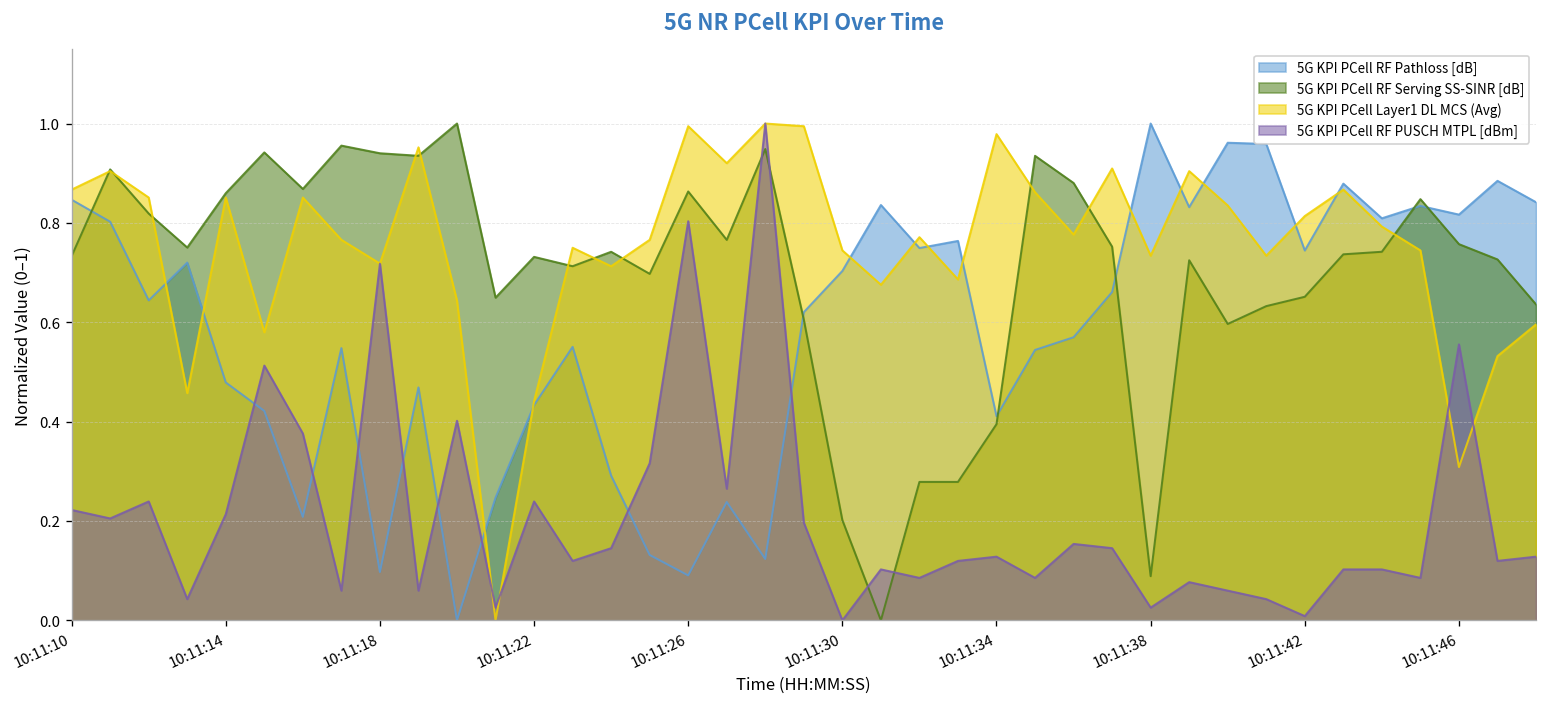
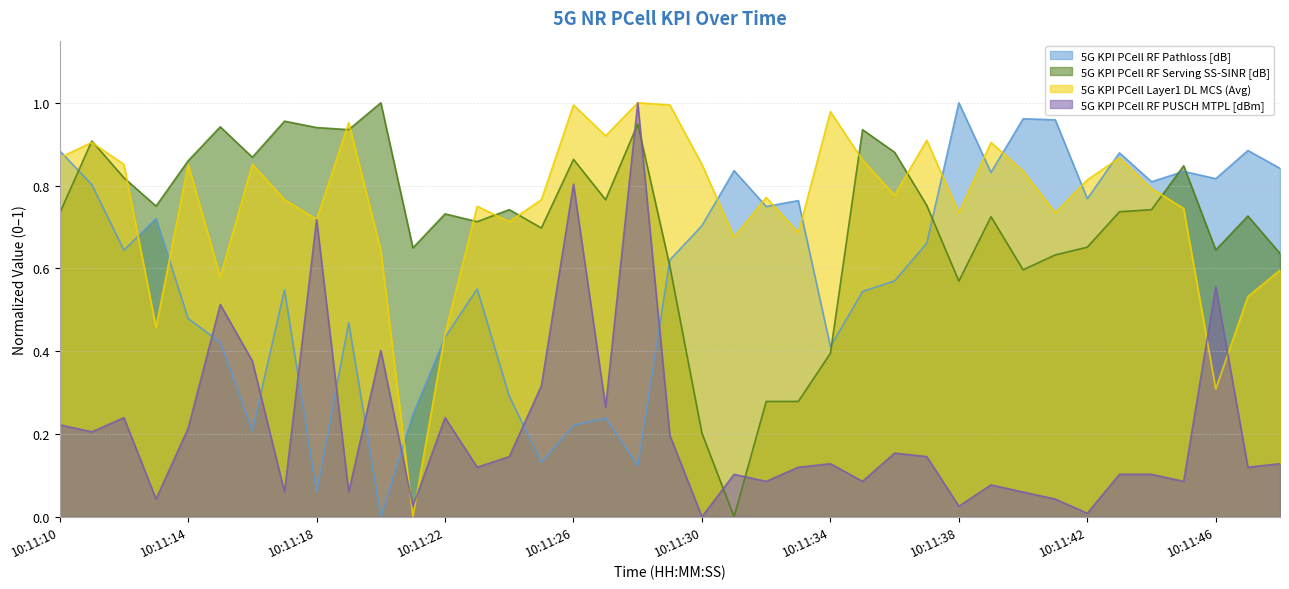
  {
    "5G KPI PCell RF Pathloss [dB]": {
-     "10:11:10": 0.85,
+     "10:11:10": 0.88,
      "10:11:14": 0.48,
-     "10:11:18": 0.10,
+     "10:11:18": 0.06,
      "10:11:22": 0.43,
-     "10:11:26": 0.09,
+     "10:11:26": 0.22,
      "10:11:30": 0.70,
      "10:11:34": 0.41,
      "10:11:38": 1.00,
-     "10:11:42": 0.74,
+     "10:11:42": 0.77,
      "10:11:46": 0.82
    },
    "5G KPI PCell RF Serving SS-SINR [dB]": {
      "10:11:10": 0.73,
      "10:11:14": 0.86,
      "10:11:18": 0.94,
      "10:11:22": 0.73,
      "10:11:26": 0.86,
      "10:11:30": 0.20,
      "10:11:34": 0.39,
-     "10:11:38": 0.09,
+     "10:11:38": 0.57,
      "10:11:42": 0.65,
-     "10:11:46": 0.76
+     "10:11:46": 0.64
    },
    "5G KPI PCell Layer1 DL MCS (Avg)": {
      "10:11:10": 0.87,
      "10:11:14": 0.85,
      "10:11:22": 0.44,
      "10:11:26": 0.99,
-     "10:11:30": 0.74,
+     "10:11:30": 0.85,
      "10:11:34": 0.98,
      "10:11:38": 0.73,
      "10:11:42": 0.81,
      "10:11:46": 0.31
    },
    "5G KPI PCell RF PUSCH MTPL [dBm]": {
      "10:11:10": 0.22,
      "10:11:14": 0.21,
      "10:11:22": 0.24,
      "10:11:26": 0.80,
      "10:11:30": 0.00,
      "10:11:34": 0.13,
      "10:11:38": 0.03,
      "10:11:42": 0.01,
      "10:11:46": 0.56
    }
  }
